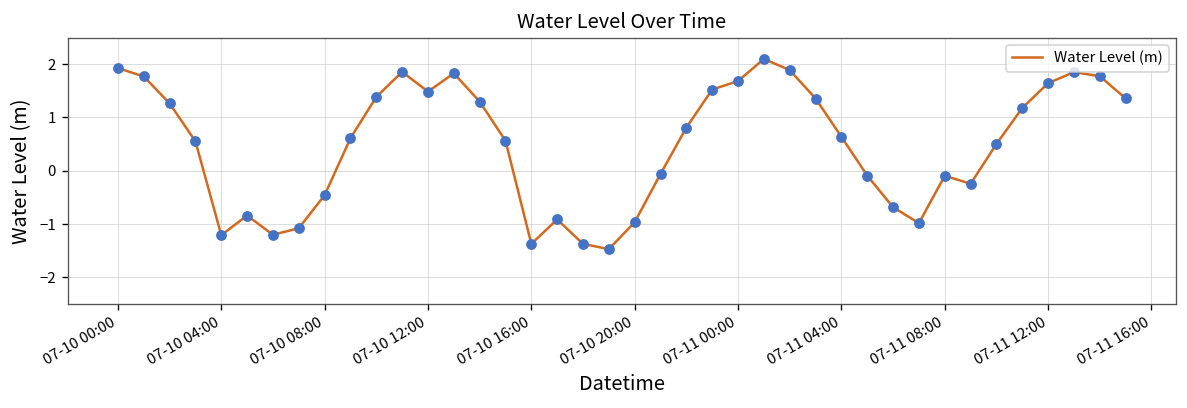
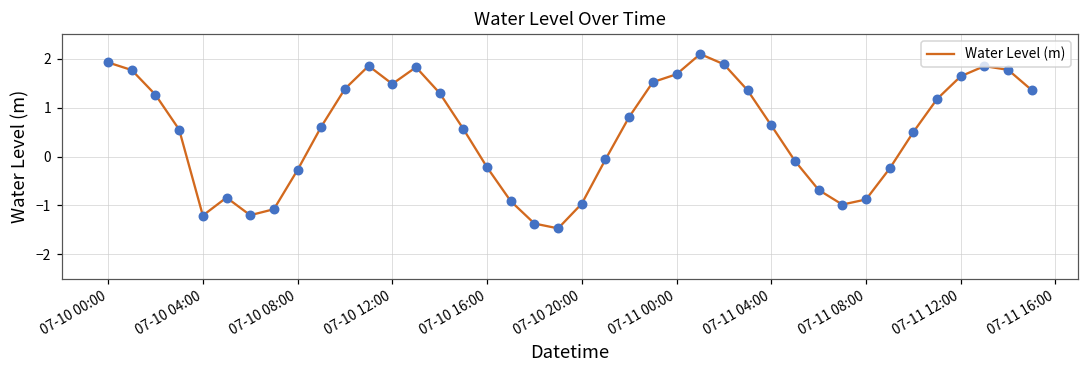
  {
    "07-10 00:00": 1.9,
    "07-10 04:00": -1.2,
-   "07-10 08:00": -0.5,
+   "07-10 08:00": -0.3,
    "07-10 12:00": 1.5,
-   "07-10 16:00": -1.4,
+   "07-10 16:00": -0.2,
    "07-10 20:00": -1.0,
    "07-11 00:00": 1.7,
    "07-11 04:00": 0.6,
-   "07-11 08:00": -0.1,
+   "07-11 08:00": -0.9,
    "07-11 12:00": 1.6
  }
